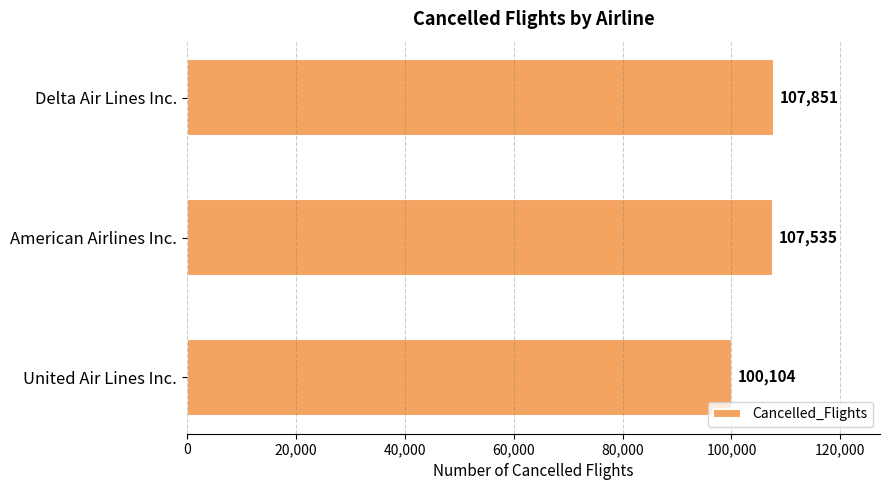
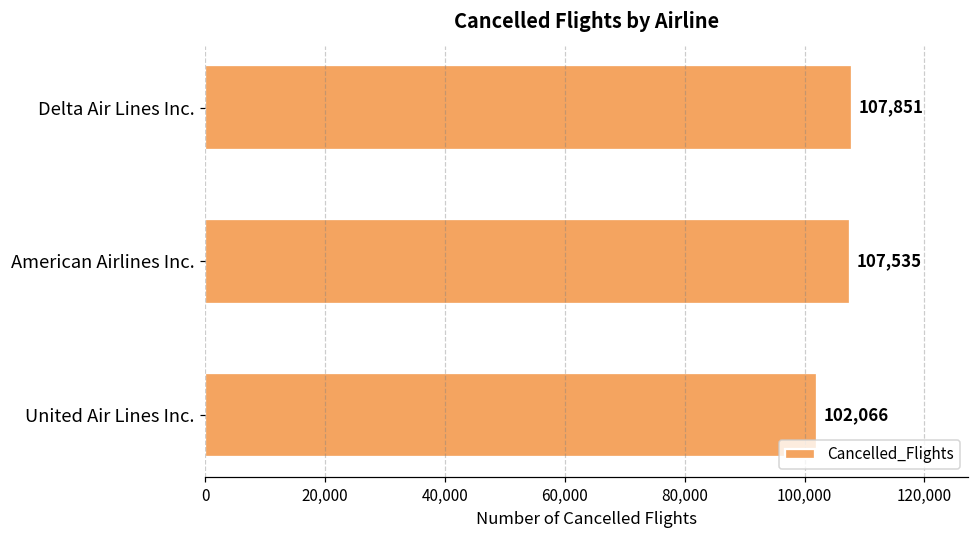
  {
    "Delta Air Lines Inc.": "107,851",
    "American Airlines Inc.": "107,535",
-   "United Air Lines Inc.": "100,104"
+   "United Air Lines Inc.": "102,066"
  }
